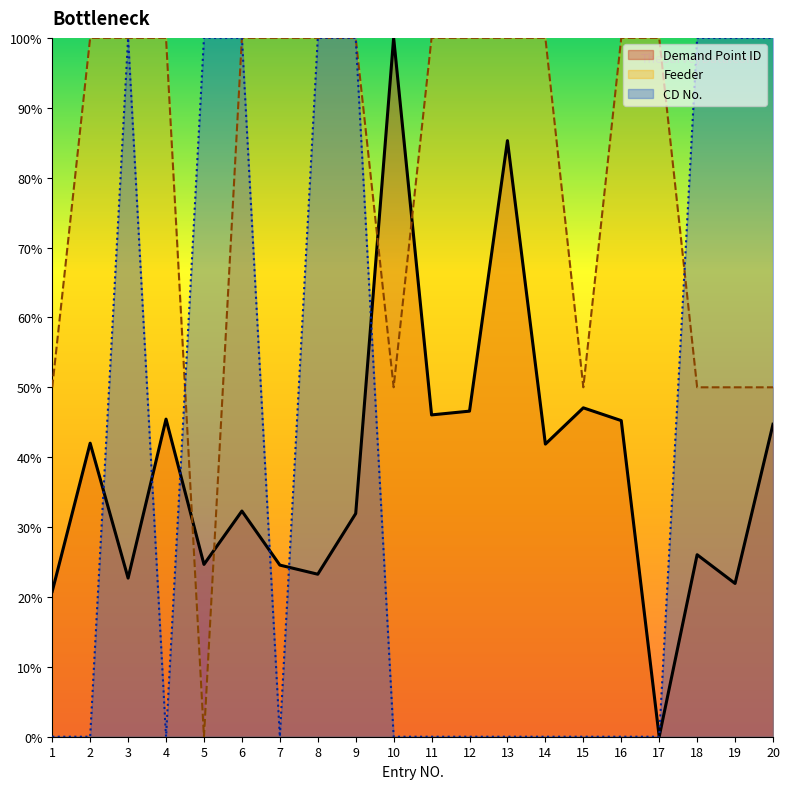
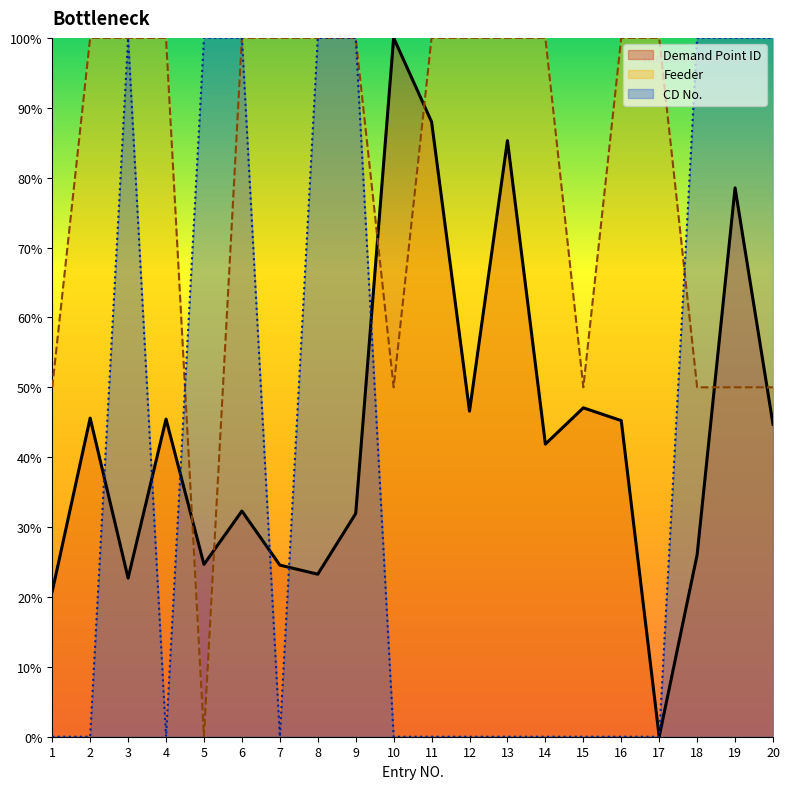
  {
    "Demand Point ID": {
      "1": "21%",
-     "2": "42%",
+     "2": "46%",
      "3": "23%",
      "4": "45%",
      "5": "25%",
      "6": "32%",
      "7": "25%",
      "8": "23%",
      "9": "32%",
      "10": "100%",
-     "11": "46%",
+     "11": "88%",
      "12": "47%",
      "13": "85%",
      "14": "42%",
      "15": "47%",
      "16": "45%",
      "18": "26%",
-     "19": "22%",
+     "19": "79%",
      "20": "45%"
    },
    "Feeder": {
      "1": "50%",
      "2": "100%",
      "4": "100%",
      "5": "0%",
      "7": "100%",
      "10": "50%",
      "11": "100%",
      "12": "100%",
      "13": "100%",
      "14": "100%",
      "15": "50%",
      "16": "100%",
      "17": "100%",
      "18": "50%",
      "19": "50%",
      "20": "50%"
    },
    "CD No.": {
      "1": "0%",
      "2": "0%",
      "4": "0%",
      "5": "100%",
      "7": "0%",
      "10": "0%",
      "11": "0%",
      "12": "0%",
      "13": "0%",
      "14": "0%",
      "15": "0%",
      "16": "0%",
      "18": "100%",
      "19": "100%",
      "20": "100%"
    }
  }
